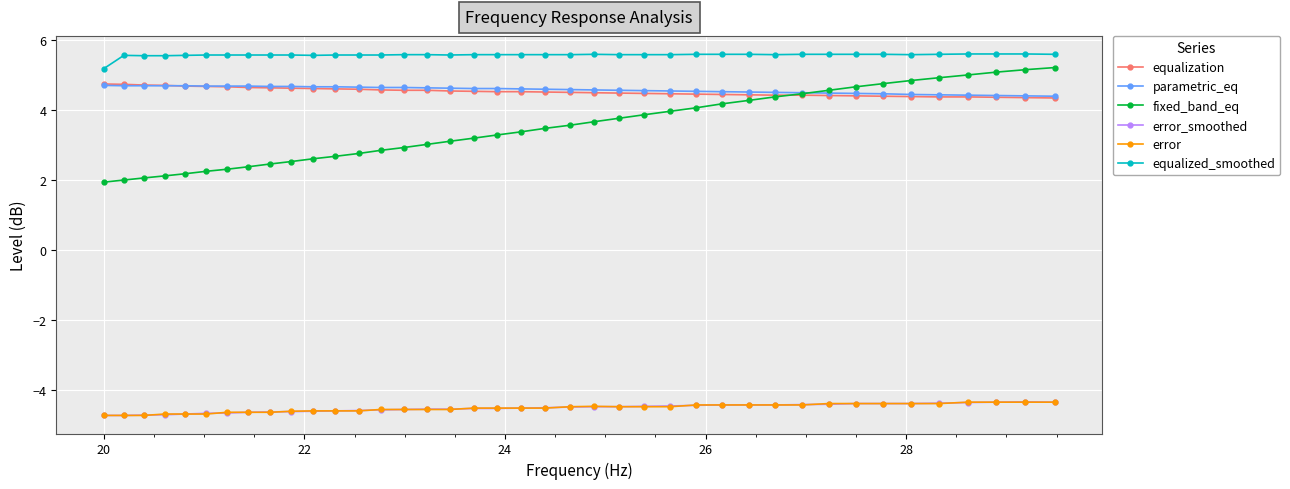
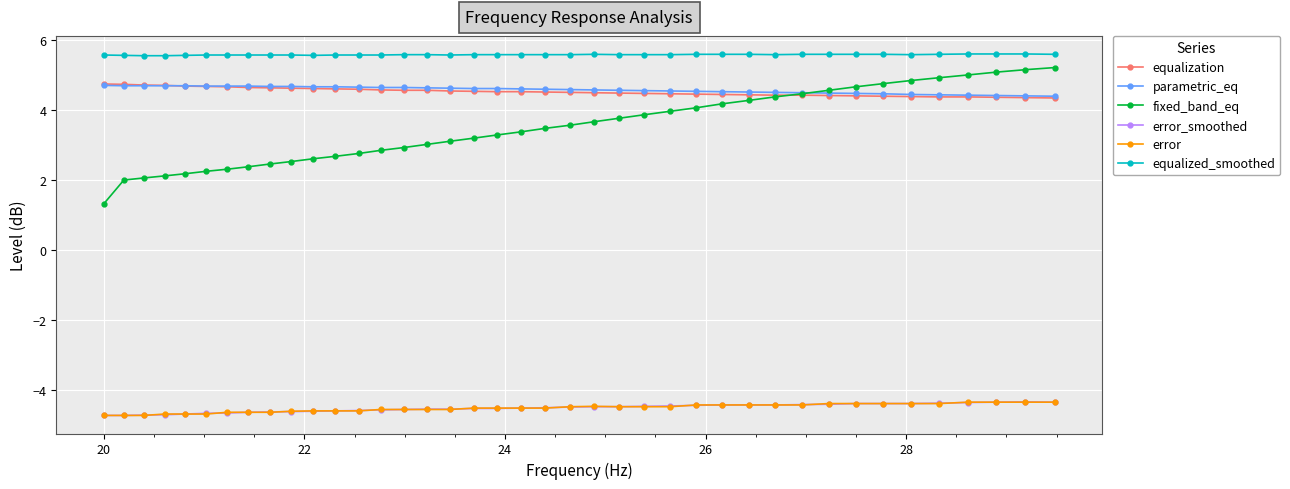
  {
    "fixed_band_eq": {
-     "20": 1.9
+     "20": 1.3
    },
    "equalized_smoothed": {
-     "20": 5.2
+     "20": 5.6
    }
  }
